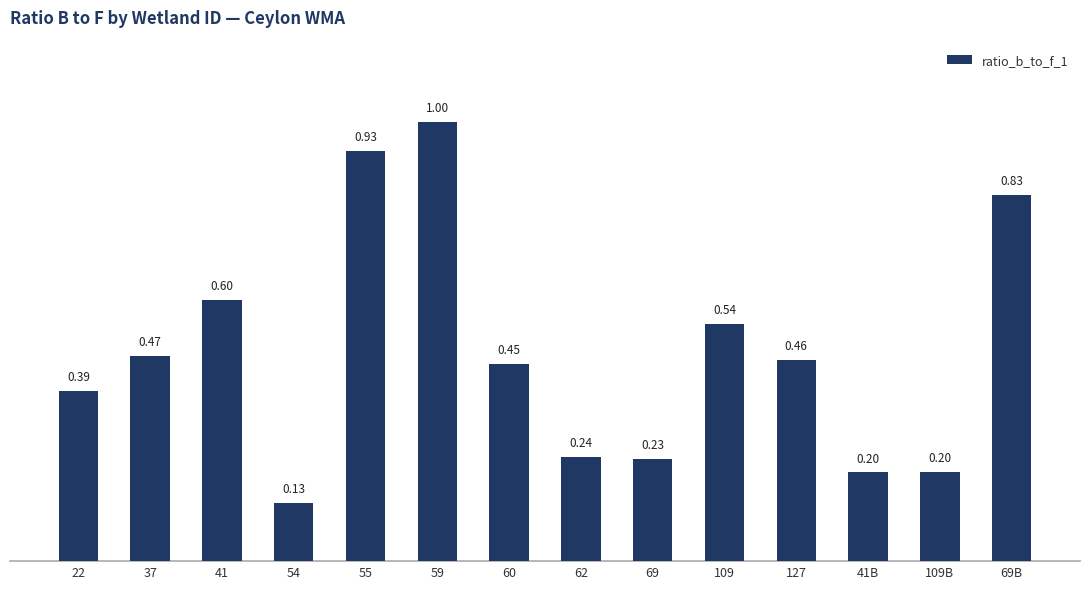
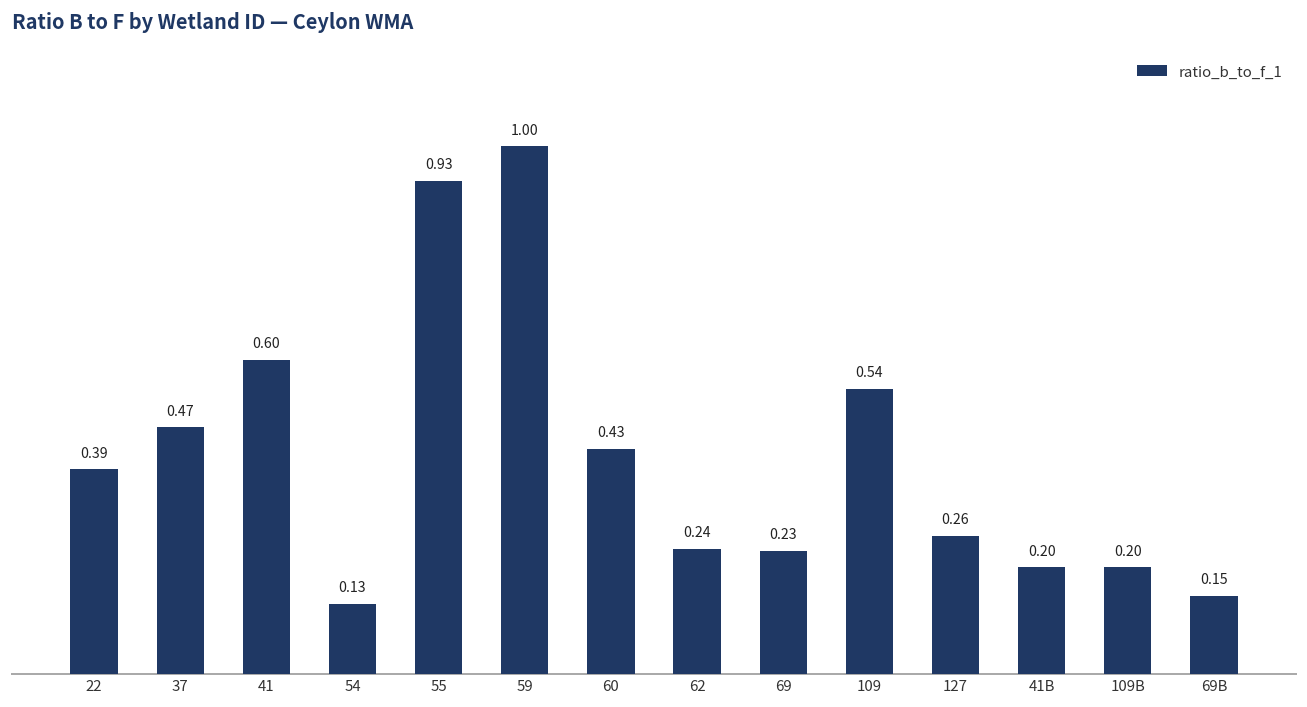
  {
    "22": 0.39,
    "37": 0.47,
    "41": 0.60,
    "54": 0.13,
    "55": 0.93,
    "59": 1.00,
-   "60": 0.45,
+   "60": 0.43,
    "62": 0.24,
    "69": 0.23,
    "109": 0.54,
-   "127": 0.46,
+   "127": 0.26,
    "41B": 0.20,
    "109B": 0.20,
-   "69B": 0.83
+   "69B": 0.15
  }
